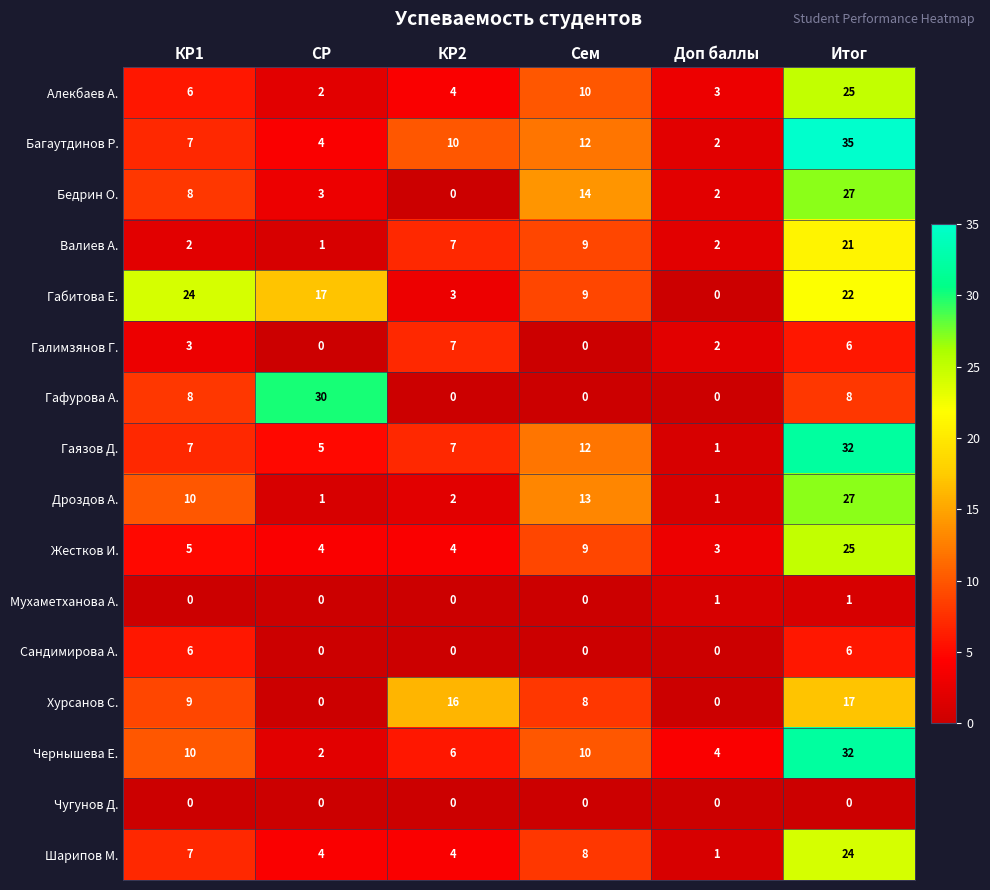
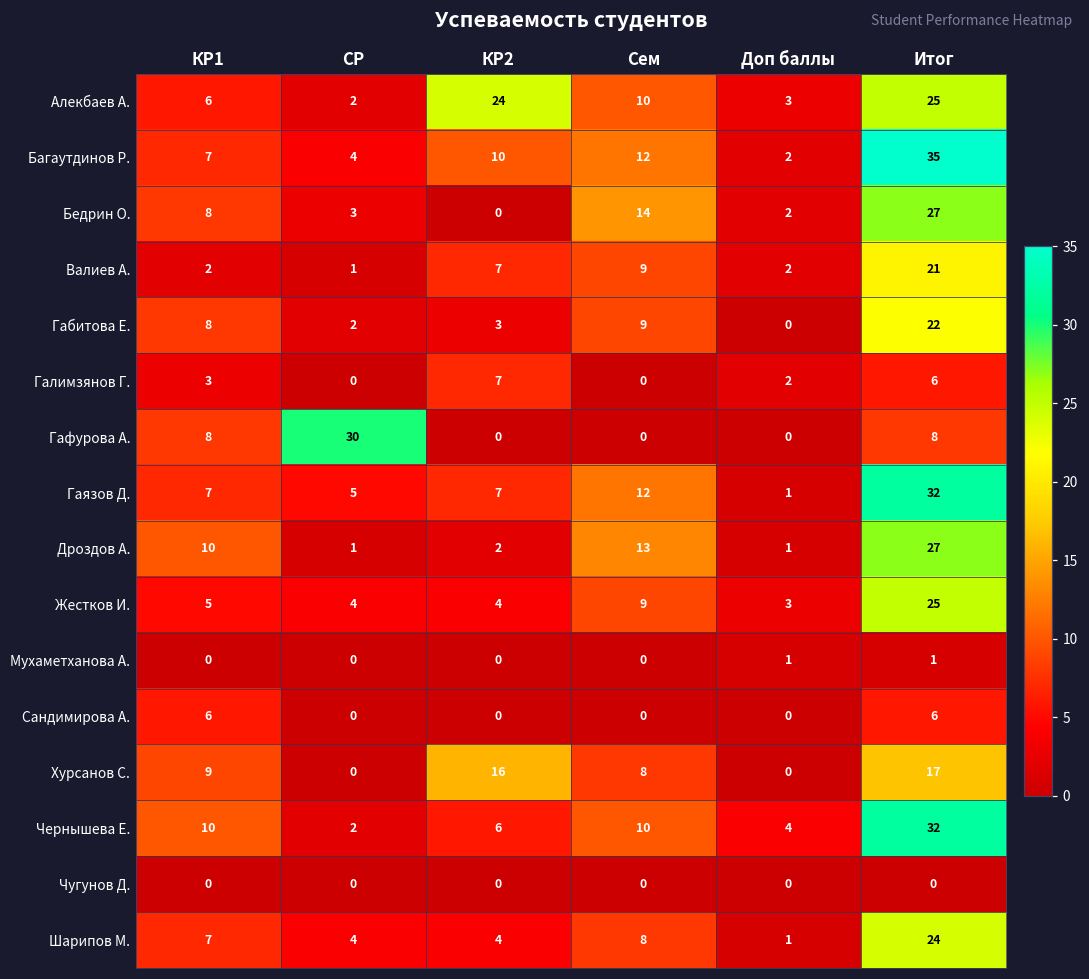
  {
    "Алекбаев А.": {
      "КР1": 6,
      "СР": 2,
-     "КР2": 4,
+     "КР2": 24,
      "Сем": 10,
      "Доп баллы": 3,
      "Итог": 25
    },
    "Багаутдинов Р.": {
      "КР1": 7,
      "СР": 4,
      "КР2": 10,
      "Сем": 12,
      "Доп баллы": 2,
      "Итог": 35
    },
    "Бедрин О.": {
      "КР1": 8,
      "СР": 3,
      "КР2": 0,
      "Сем": 14,
      "Доп баллы": 2,
      "Итог": 27
    },
    "Валиев А.": {
      "КР1": 2,
      "СР": 1,
      "КР2": 7,
      "Сем": 9,
      "Доп баллы": 2,
      "Итог": 21
    },
    "Габитова Е.": {
-     "КР1": 24,
-     "СР": 17,
+     "КР1": 8,
+     "СР": 2,
      "КР2": 3,
      "Сем": 9,
      "Доп баллы": 0,
      "Итог": 22
    },
    "Галимзянов Г.": {
      "КР1": 3,
      "СР": 0,
      "КР2": 7,
      "Сем": 0,
      "Доп баллы": 2,
      "Итог": 6
    },
    "Гафурова А.": {
      "КР1": 8,
      "СР": 30,
      "КР2": 0,
      "Сем": 0,
      "Доп баллы": 0,
      "Итог": 8
    },
    "Гаязов Д.": {
      "КР1": 7,
      "СР": 5,
      "КР2": 7,
      "Сем": 12,
      "Доп баллы": 1,
      "Итог": 32
    },
    "Дроздов А.": {
      "КР1": 10,
      "СР": 1,
      "КР2": 2,
      "Сем": 13,
      "Доп баллы": 1,
      "Итог": 27
    },
    "Жестков И.": {
      "КР1": 5,
      "СР": 4,
      "КР2": 4,
      "Сем": 9,
      "Доп баллы": 3,
      "Итог": 25
    },
    "Мухаметханова А.": {
      "КР1": 0,
      "СР": 0,
      "КР2": 0,
      "Сем": 0,
      "Доп баллы": 1,
      "Итог": 1
    },
    "Сандимирова А.": {
      "КР1": 6,
      "СР": 0,
      "КР2": 0,
      "Сем": 0,
      "Доп баллы": 0,
      "Итог": 6
    },
    "Хурсанов С.": {
      "КР1": 9,
      "СР": 0,
      "КР2": 16,
      "Сем": 8,
      "Доп баллы": 0,
      "Итог": 17
    },
    "Чернышева Е.": {
      "КР1": 10,
      "СР": 2,
      "КР2": 6,
      "Сем": 10,
      "Доп баллы": 4,
      "Итог": 32
    },
    "Чугунов Д.": {
      "КР1": 0,
      "СР": 0,
      "КР2": 0,
      "Сем": 0,
      "Доп баллы": 0,
      "Итог": 0
    },
    "Шарипов М.": {
      "КР1": 7,
      "СР": 4,
      "КР2": 4,
      "Сем": 8,
      "Доп баллы": 1,
      "Итог": 24
    }
  }
